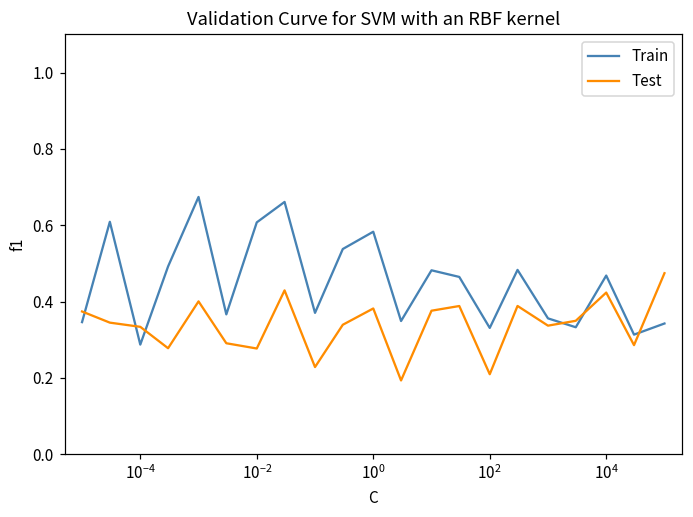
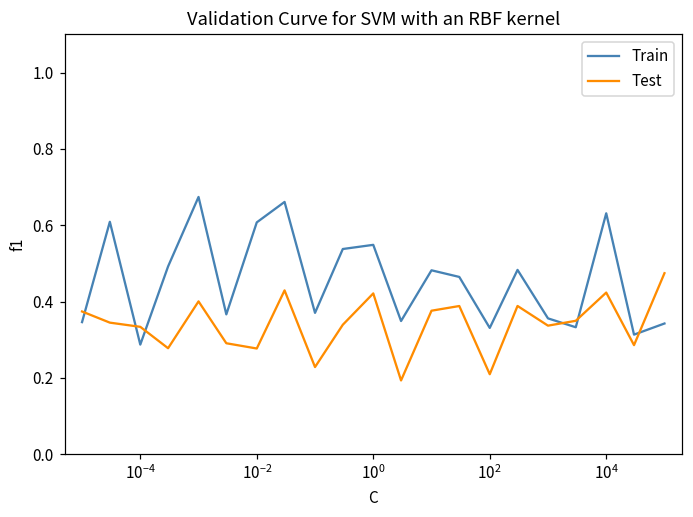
  {
    "Train": {
      "10^-4": 0.29,
      "10^-2": 0.61,
-     "10^0": 0.58,
+     "10^0": 0.55,
      "10^2": 0.33,
-     "10^4": 0.47
+     "10^4": 0.63
    },
    "Test": {
      "10^-4": 0.33,
      "10^-2": 0.28,
-     "10^0": 0.38,
+     "10^0": 0.42,
      "10^2": 0.21,
      "10^4": 0.42
    }
  }
